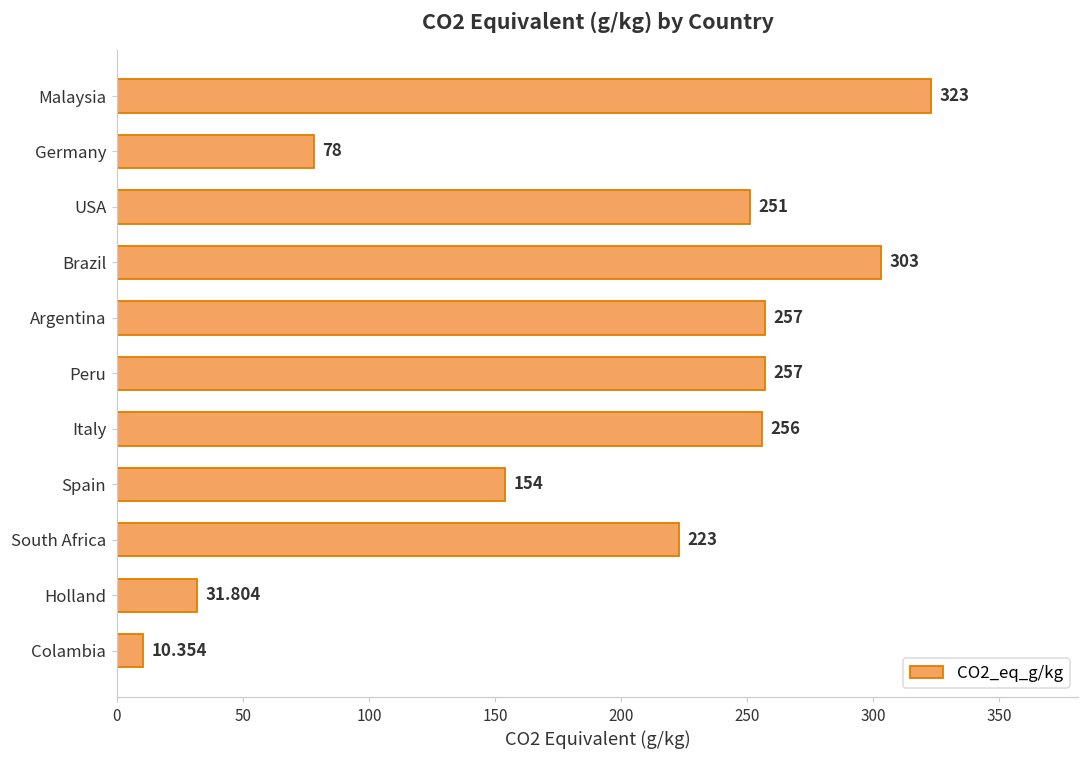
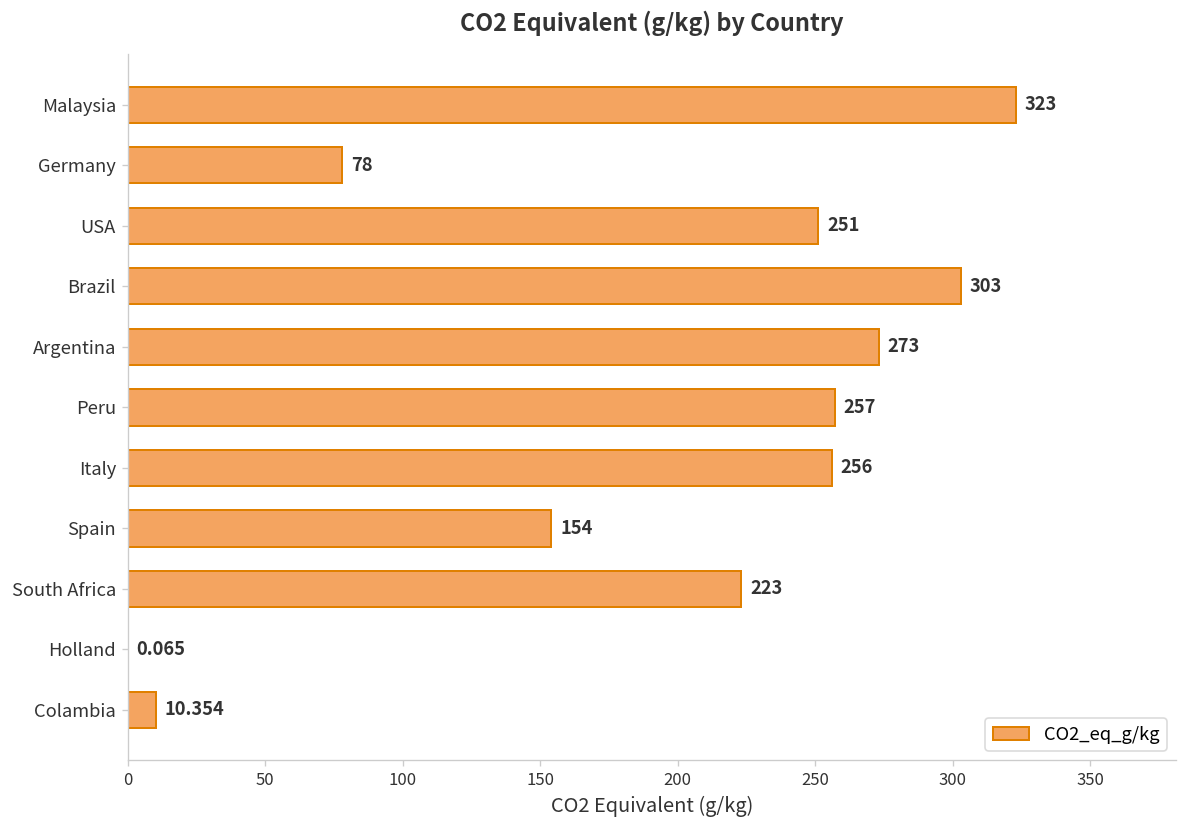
  {
    "Malaysia": 323,
    "Germany": 78,
    "USA": 251,
    "Brazil": 303,
-   "Argentina": 257,
+   "Argentina": 273,
    "Peru": 257,
    "Italy": 256,
    "Spain": 154,
    "South Africa": 223,
-   "Holland": 31.804,
+   "Holland": 0.065,
    "Colambia": 10.354
  }
